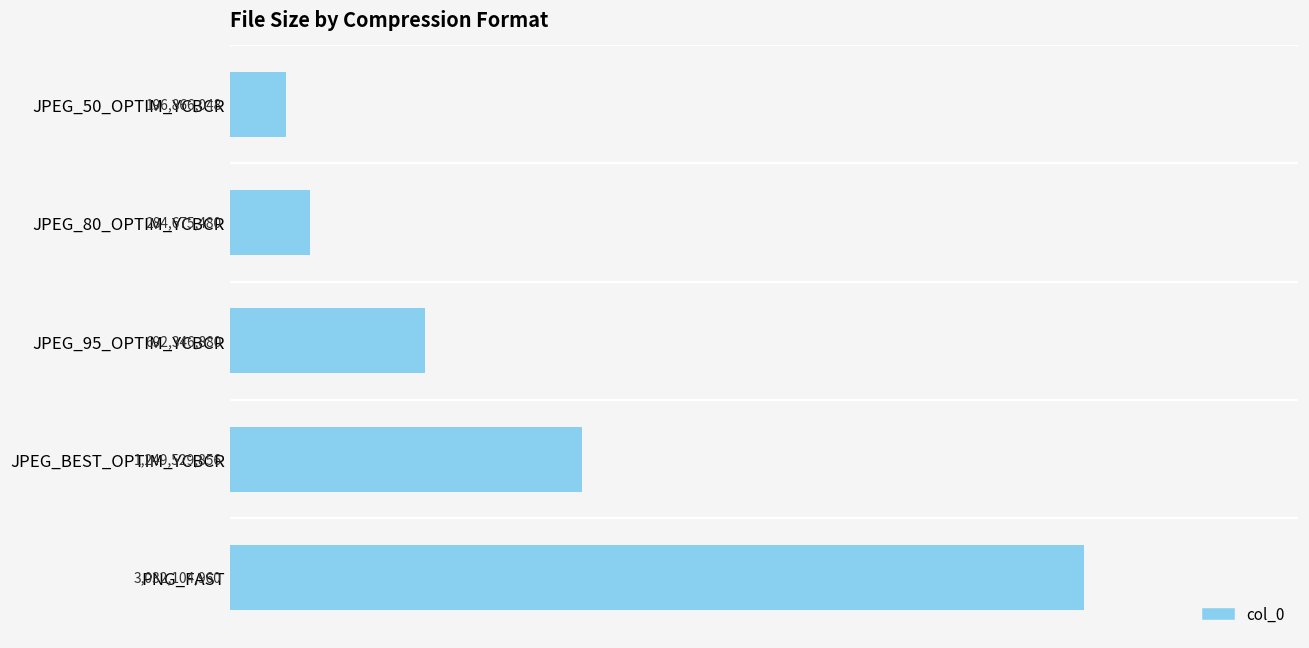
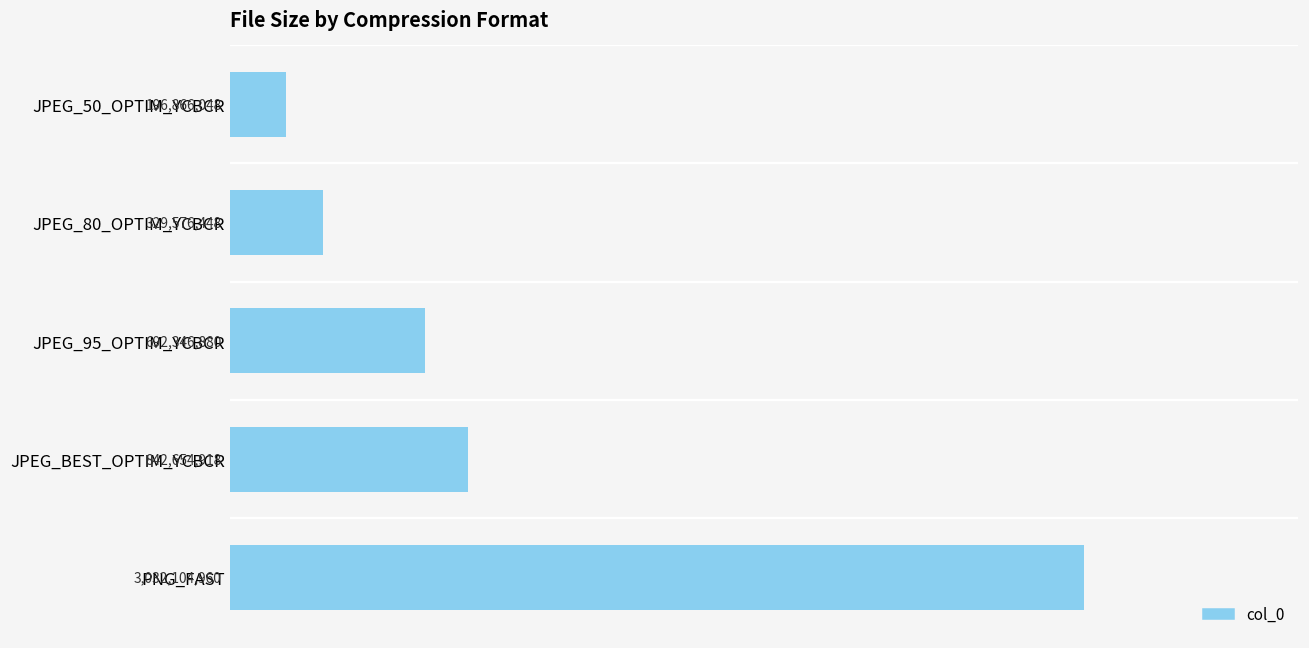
  {
-   "JPEG_80_OPTIM_YCBCR": "284,675,480",
-   "JPEG_BEST_OPTIM_YCBCR": "1,249,529,856"
+   "JPEG_80_OPTIM_YCBCR": "329,576,448",
+   "JPEG_BEST_OPTIM_YCBCR": "842,654,918"
  }
